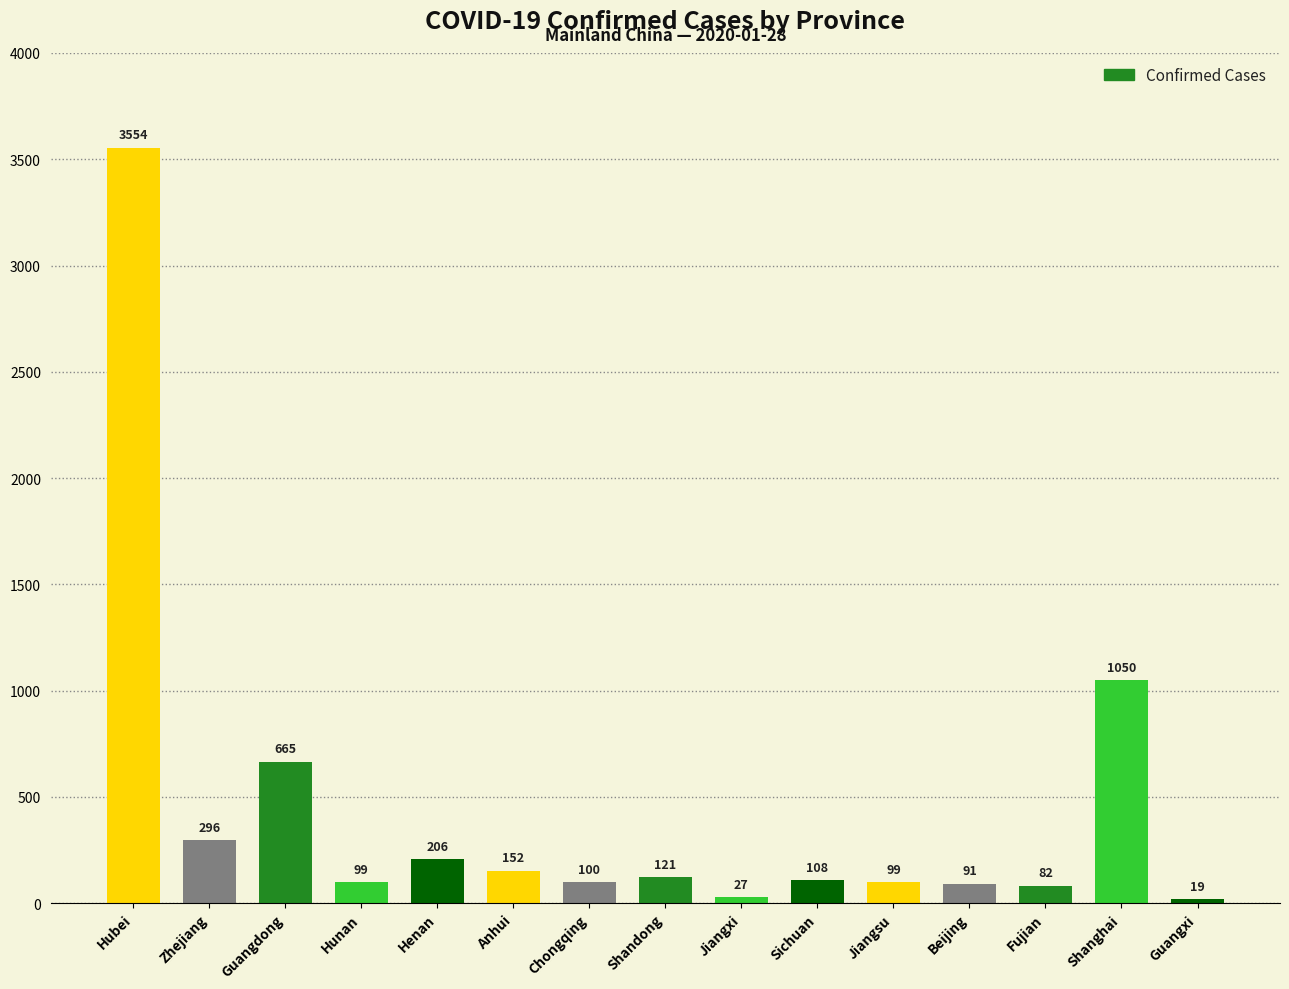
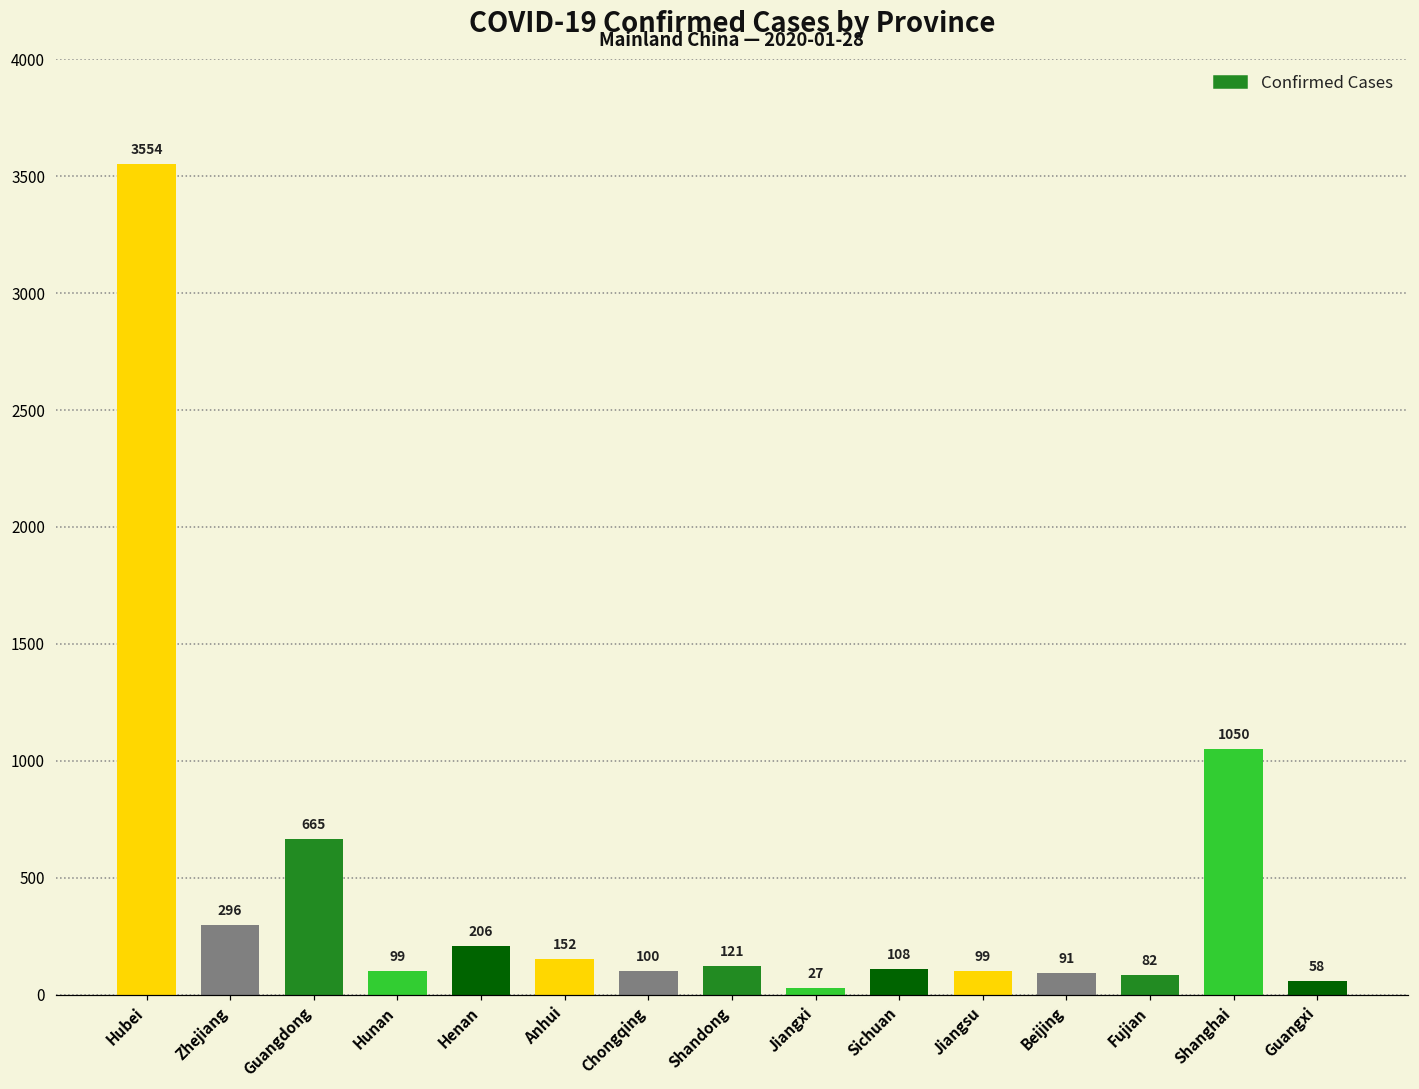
  {
    "Hubei": 3554,
    "Zhejiang": 296,
    "Guangdong": 665,
    "Hunan": 99,
    "Henan": 206,
    "Anhui": 152,
    "Chongqing": 100,
    "Shandong": 121,
    "Jiangxi": 27,
    "Sichuan": 108,
    "Jiangsu": 99,
    "Beijing": 91,
    "Fujian": 82,
    "Shanghai": 1050,
-   "Guangxi": 19
+   "Guangxi": 58
  }
